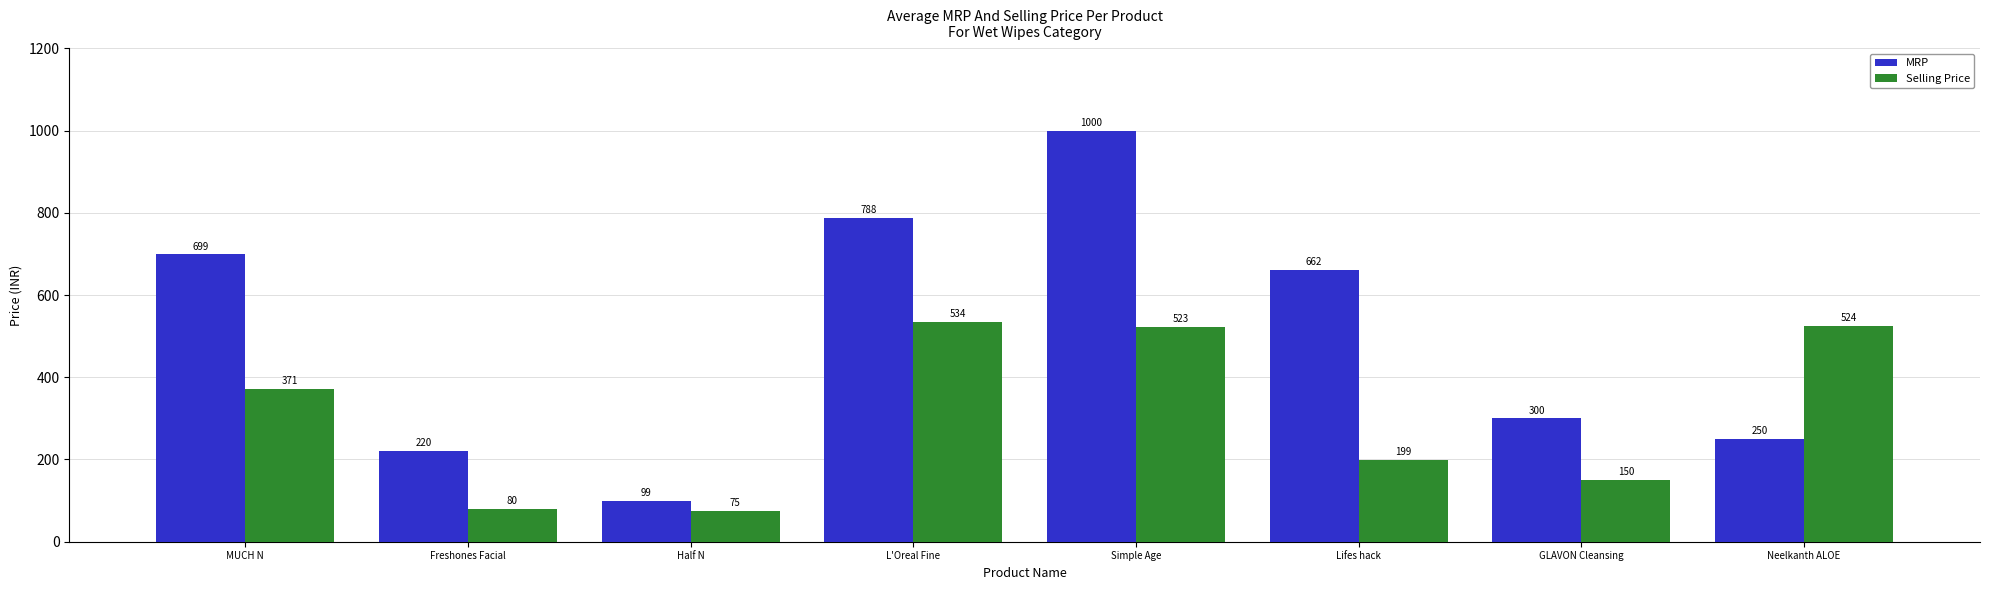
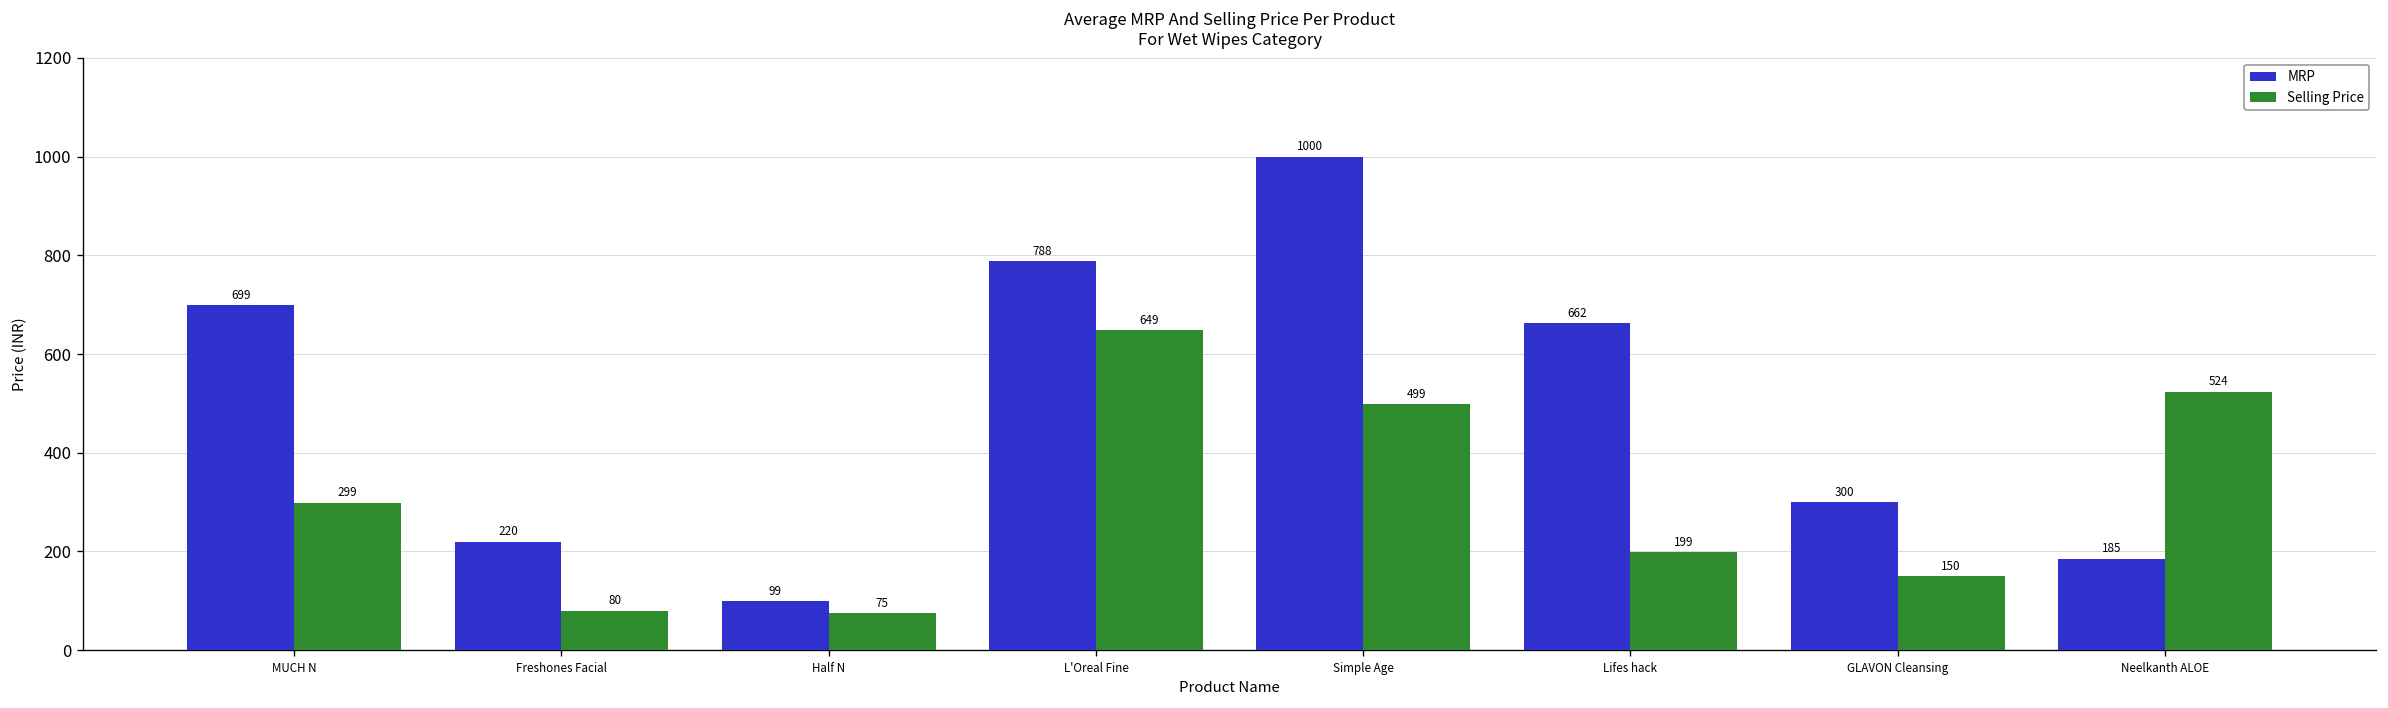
  {
    "MRP": {
      "MUCH N": 699,
      "Freshones Facial": 220,
      "Half N": 99,
      "L'Oreal Fine": 788,
      "Simple Age": 1000,
      "Lifes hack": 662,
      "GLAVON Cleansing": 300,
-     "Neelkanth ALOE": 250
+     "Neelkanth ALOE": 185
    },
    "Selling Price": {
-     "MUCH N": 371,
+     "MUCH N": 299,
      "Freshones Facial": 80,
      "Half N": 75,
-     "L'Oreal Fine": 534,
-     "Simple Age": 523,
+     "L'Oreal Fine": 649,
+     "Simple Age": 499,
      "Lifes hack": 199,
      "GLAVON Cleansing": 150,
      "Neelkanth ALOE": 524
    }
  }
